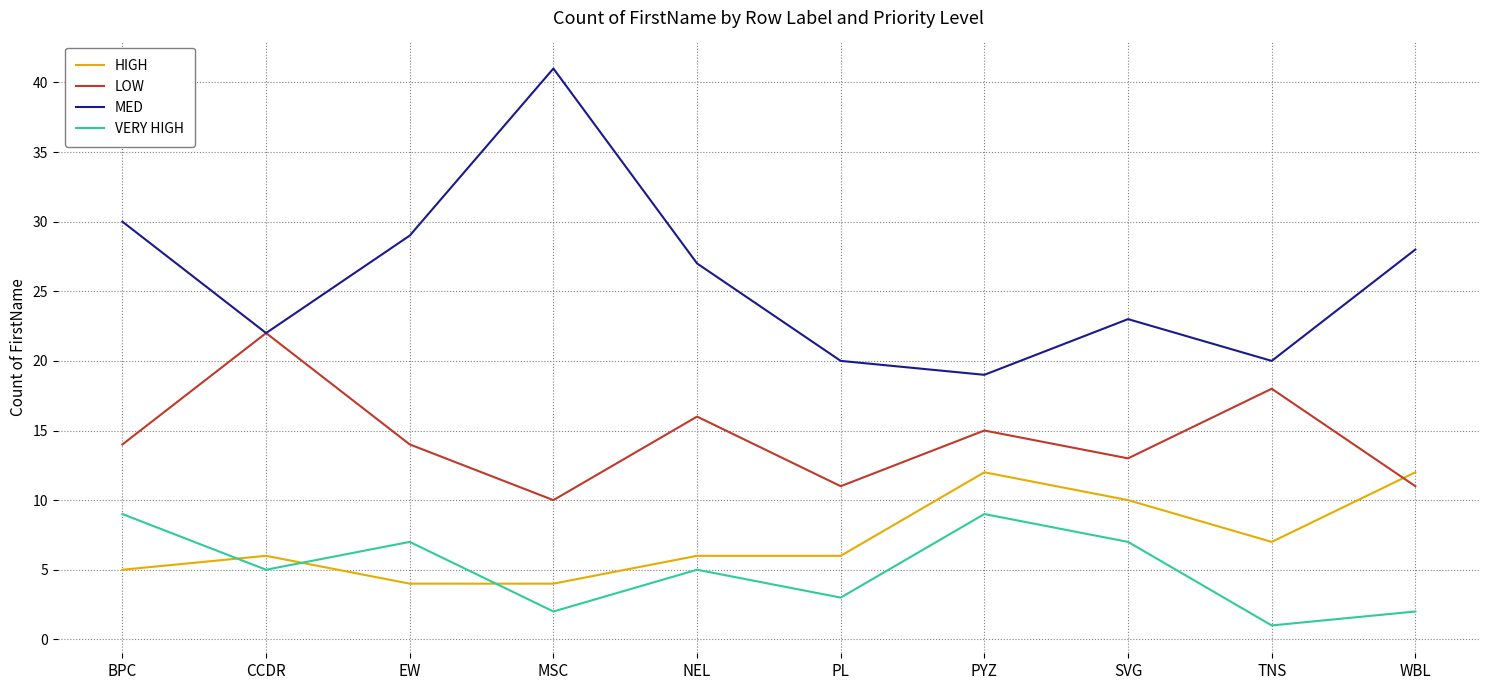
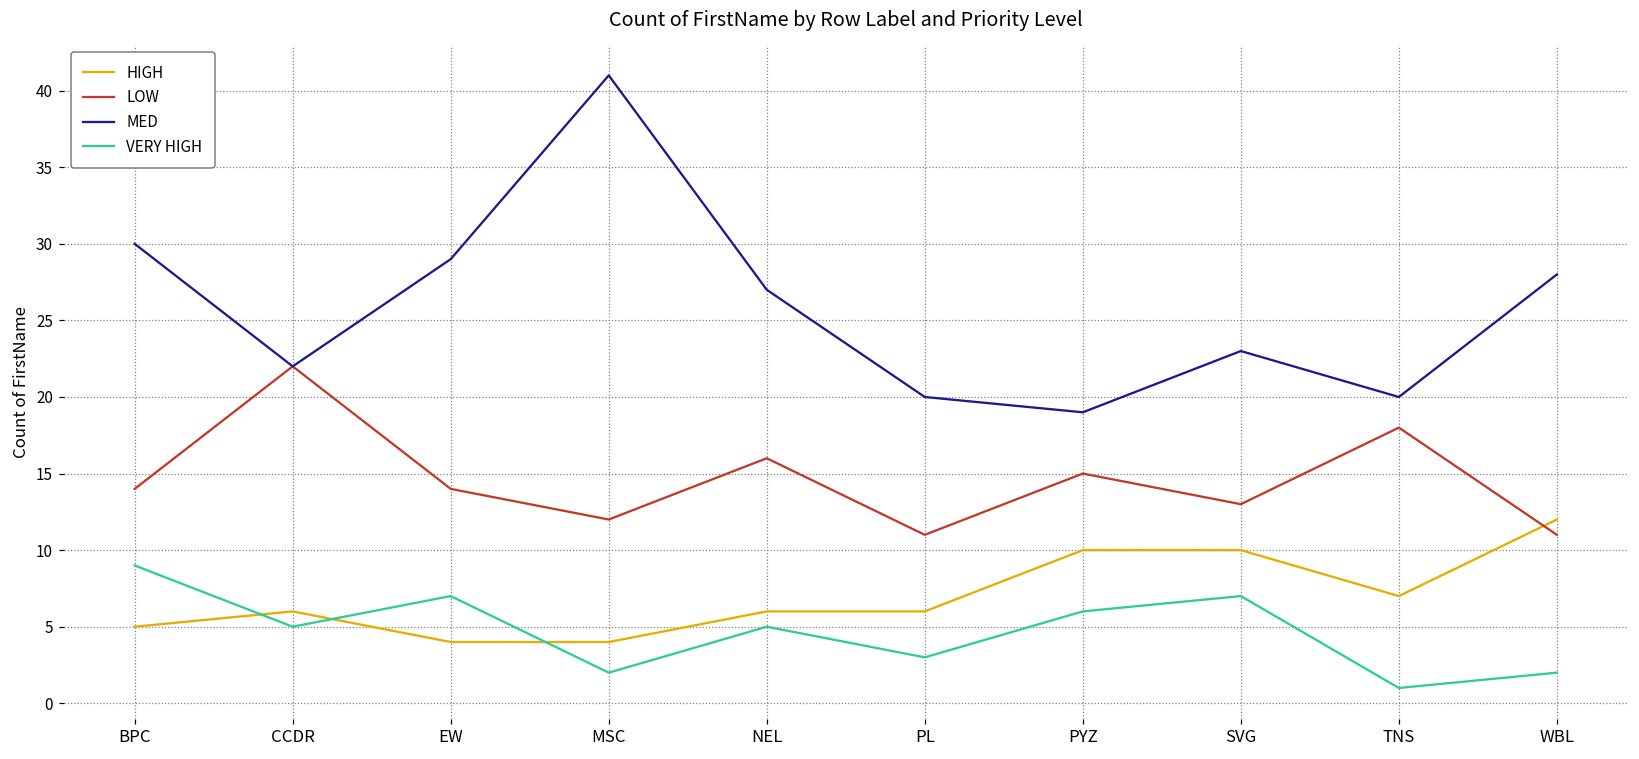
  {
    "HIGH": {
      "BPC": 5,
      "CCDR": 6,
      "EW": 4,
      "MSC": 4,
      "NEL": 6,
      "PL": 6,
-     "PYZ": 12,
+     "PYZ": 10,
      "SVG": 10,
      "TNS": 7,
      "WBL": 12
    },
    "LOW": {
      "BPC": 14,
      "EW": 14,
-     "MSC": 10,
+     "MSC": 12,
      "NEL": 16,
      "PL": 11,
      "PYZ": 15,
      "SVG": 13,
      "TNS": 18,
      "WBL": 11
    },
    "MED": {
      "BPC": 30,
      "EW": 29,
      "MSC": 41,
      "NEL": 27,
      "PL": 20,
      "PYZ": 19,
      "SVG": 23,
      "TNS": 20,
      "WBL": 28
    },
    "VERY HIGH": {
      "BPC": 9,
      "CCDR": 5,
      "EW": 7,
      "MSC": 2,
      "NEL": 5,
      "PL": 3,
-     "PYZ": 9,
+     "PYZ": 6,
      "SVG": 7,
      "TNS": 1,
      "WBL": 2
    }
  }
